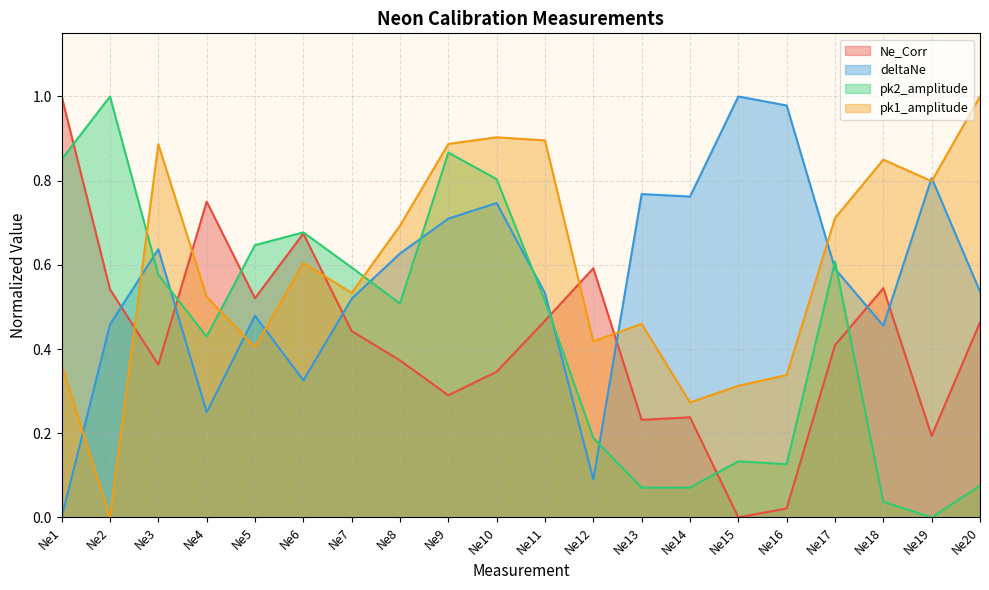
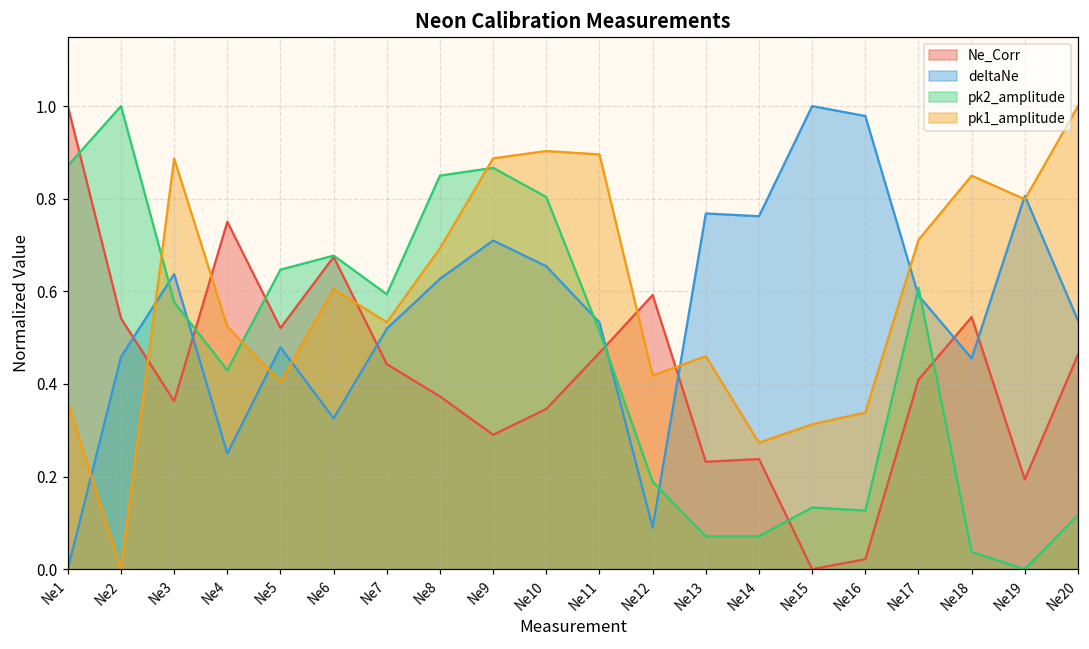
  {
    "deltaNe": {
      "Ne1": 0.00,
      "Ne2": 0.46,
      "Ne3": 0.64,
      "Ne4": 0.25,
      "Ne5": 0.48,
      "Ne6": 0.33,
      "Ne7": 0.52,
      "Ne8": 0.63,
      "Ne9": 0.71,
-     "Ne10": 0.75,
+     "Ne10": 0.65,
      "Ne11": 0.53,
      "Ne12": 0.09,
      "Ne13": 0.77,
      "Ne14": 0.76,
      "Ne15": 1.00,
      "Ne16": 0.98,
      "Ne17": 0.59,
      "Ne18": 0.46,
      "Ne19": 0.81,
      "Ne20": 0.54
    },
    "pk2_amplitude": {
-     "Ne1": 0.85,
+     "Ne1": 0.87,
      "Ne2": 1.00,
      "Ne3": 0.58,
      "Ne4": 0.43,
      "Ne5": 0.65,
      "Ne7": 0.59,
-     "Ne8": 0.51,
+     "Ne8": 0.85,
      "Ne9": 0.87,
      "Ne10": 0.80,
      "Ne11": 0.51,
      "Ne12": 0.19,
      "Ne13": 0.07,
      "Ne14": 0.07,
      "Ne15": 0.13,
      "Ne16": 0.13,
      "Ne17": 0.61,
      "Ne18": 0.04,
      "Ne19": 0.00,
-     "Ne20": 0.08
+     "Ne20": 0.12
    }
  }
